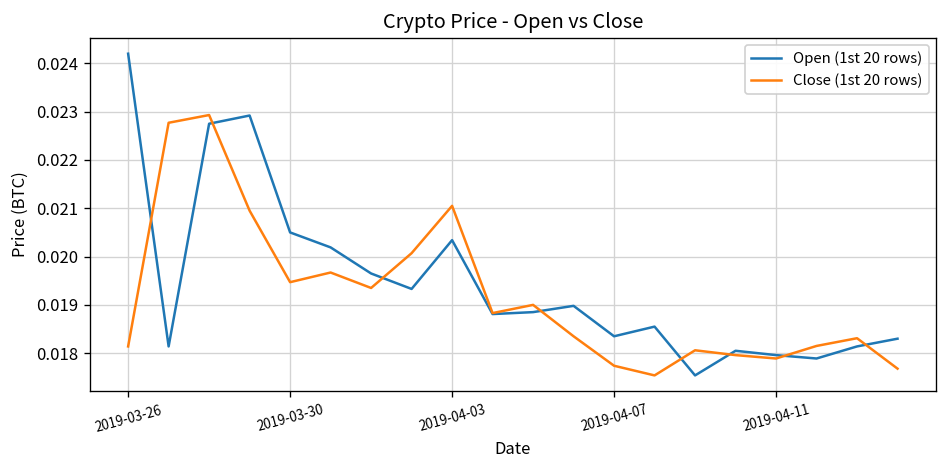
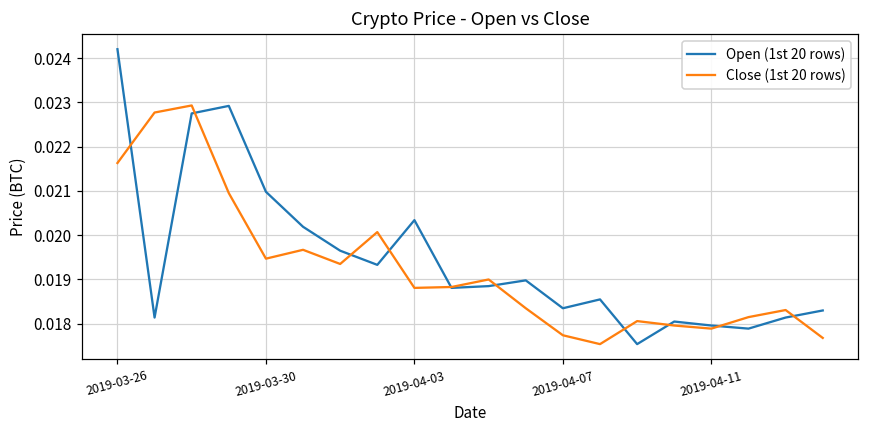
  {
    "Open (1st 20 rows)": {
      "2019-03-26": 0.0242,
-     "2019-03-30": 0.0205,
+     "2019-03-30": 0.0210,
      "2019-04-03": 0.0203,
      "2019-04-07": 0.0184,
      "2019-04-11": 0.0180
    },
    "Close (1st 20 rows)": {
-     "2019-03-26": 0.0181,
+     "2019-03-26": 0.0216,
      "2019-03-30": 0.0195,
-     "2019-04-03": 0.0211,
+     "2019-04-03": 0.0188,
      "2019-04-07": 0.0177,
      "2019-04-11": 0.0179
    }
  }
